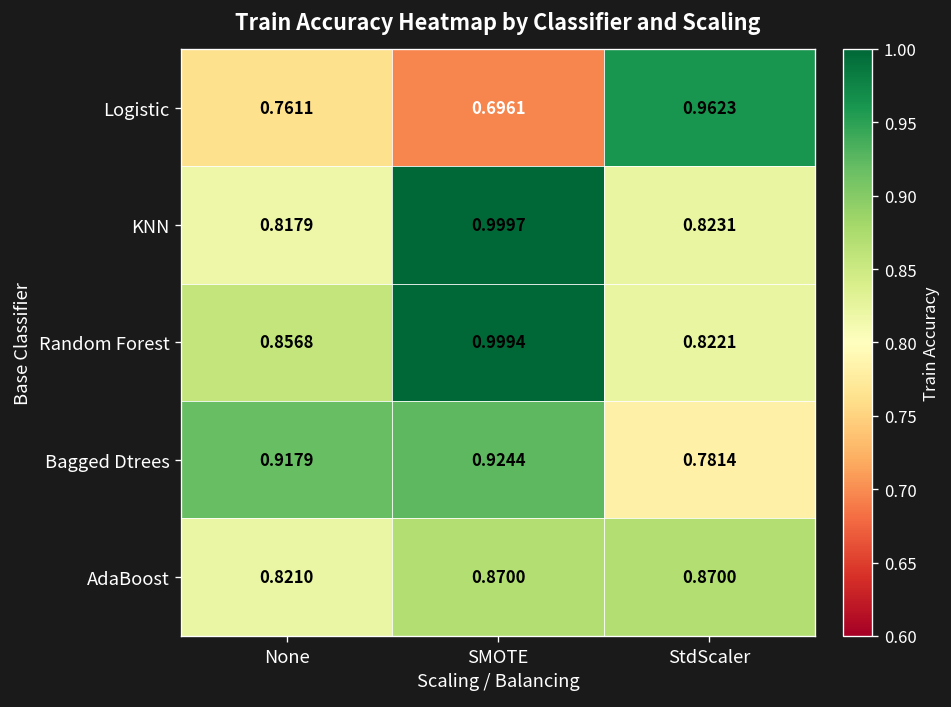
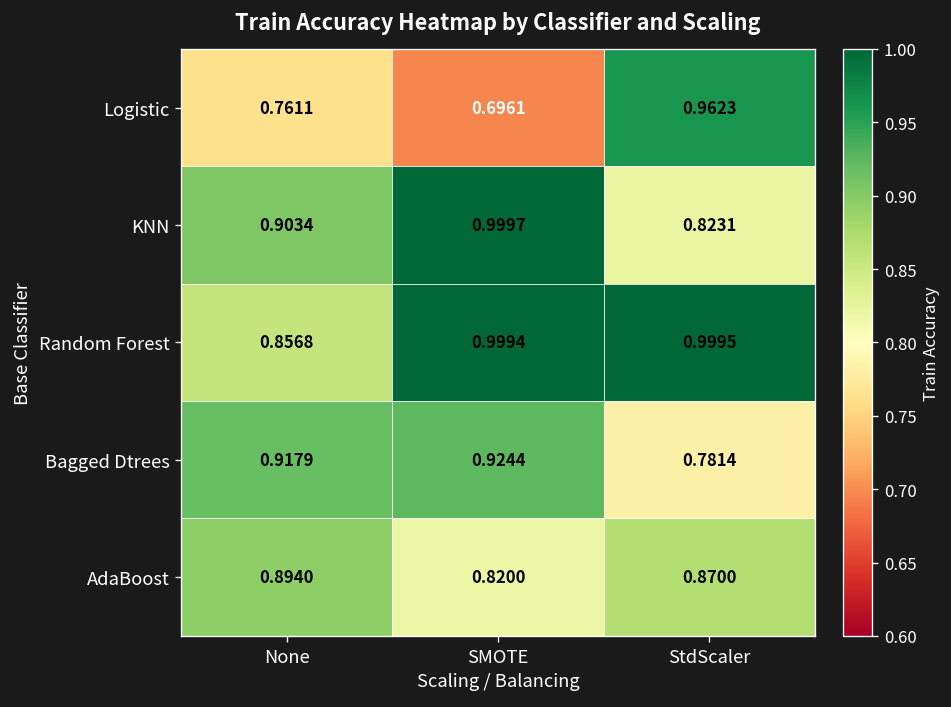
  {
    "Logistic": {
      "None": 0.7611,
      "SMOTE": 0.6961,
      "StdScaler": 0.9623
    },
    "KNN": {
-     "None": 0.8179,
+     "None": 0.9034,
      "SMOTE": 0.9997,
      "StdScaler": 0.8231
    },
    "Random Forest": {
      "None": 0.8568,
      "SMOTE": 0.9994,
-     "StdScaler": 0.8221
+     "StdScaler": 0.9995
    },
    "Bagged Dtrees": {
      "None": 0.9179,
      "SMOTE": 0.9244,
      "StdScaler": 0.7814
    },
    "AdaBoost": {
-     "None": 0.8210,
-     "SMOTE": 0.8700,
+     "None": 0.8940,
+     "SMOTE": 0.8200,
      "StdScaler": 0.8700
    }
  }
